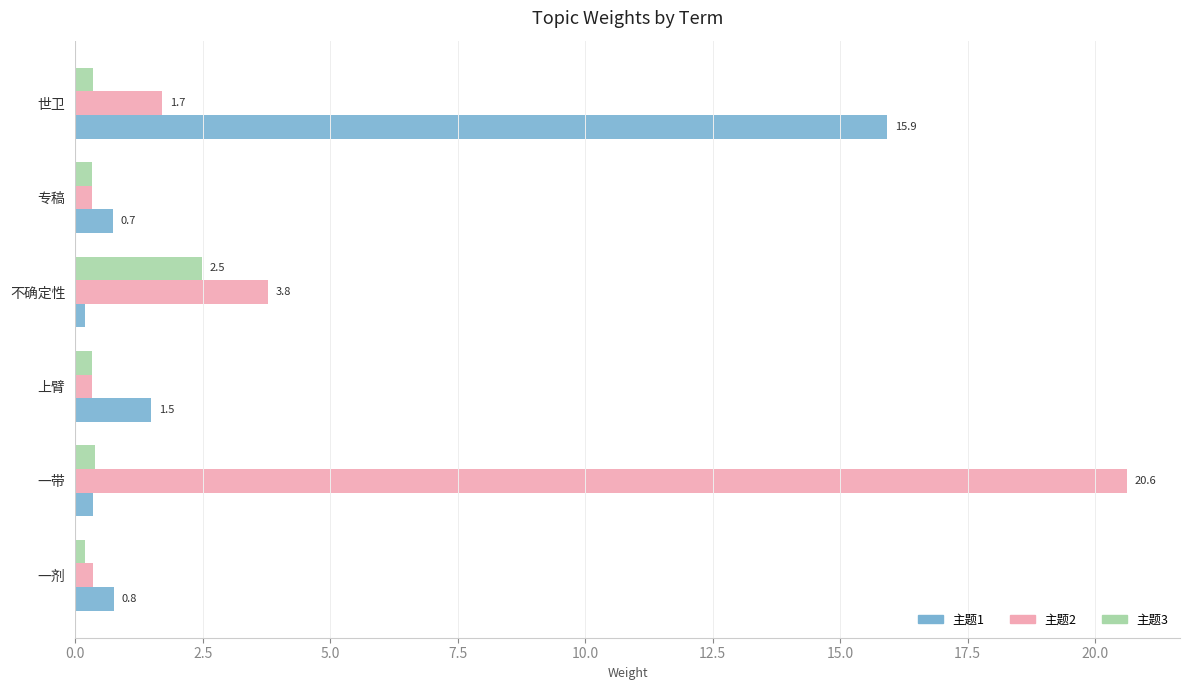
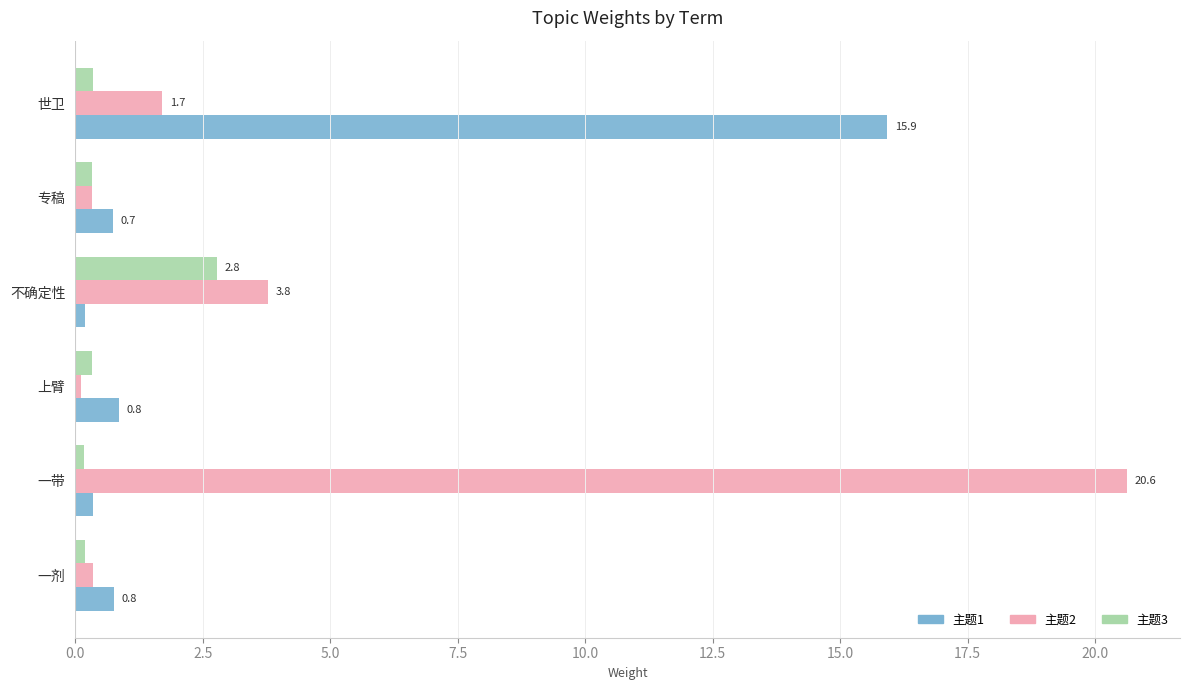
  {
    "主题1": {
      "世卫": 15.9,
      "专稿": 0.7,
-     "上臂": 1.5,
+     "上臂": 0.8,
      "一剂": 0.8
    },
    "主题2": {
      "专稿": 0.3,
-     "上臂": 0.3,
+     "上臂": 0.1,
      "一剂": 0.3
    },
    "主题3": {
-     "不确定性": 2.5,
-     "一带": 0.4
+     "不确定性": 2.8,
+     "一带": 0.2
    }
  }
